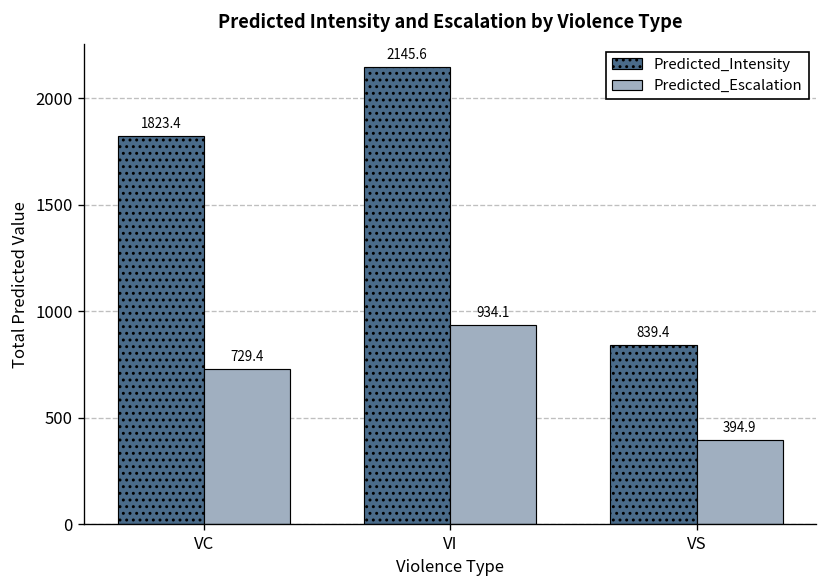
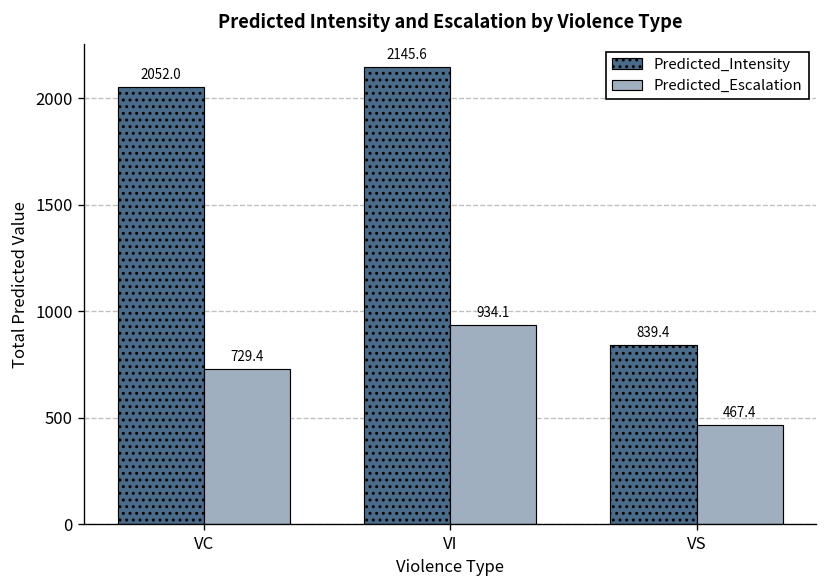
  {
    "Predicted_Intensity": {
-     "VC": 1823.4,
+     "VC": 2052.0,
      "VI": 2145.6,
      "VS": 839.4
    },
    "Predicted_Escalation": {
      "VC": 729.4,
      "VI": 934.1,
-     "VS": 394.9
+     "VS": 467.4
    }
  }
